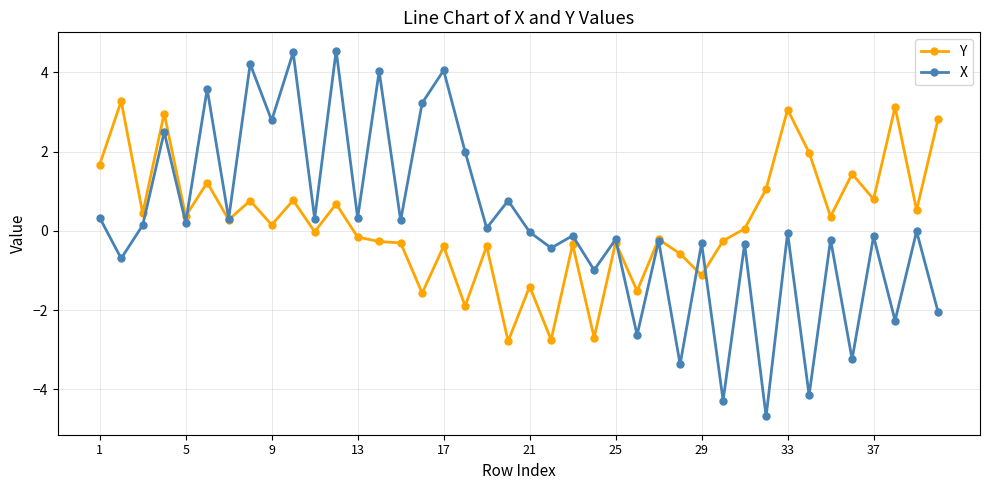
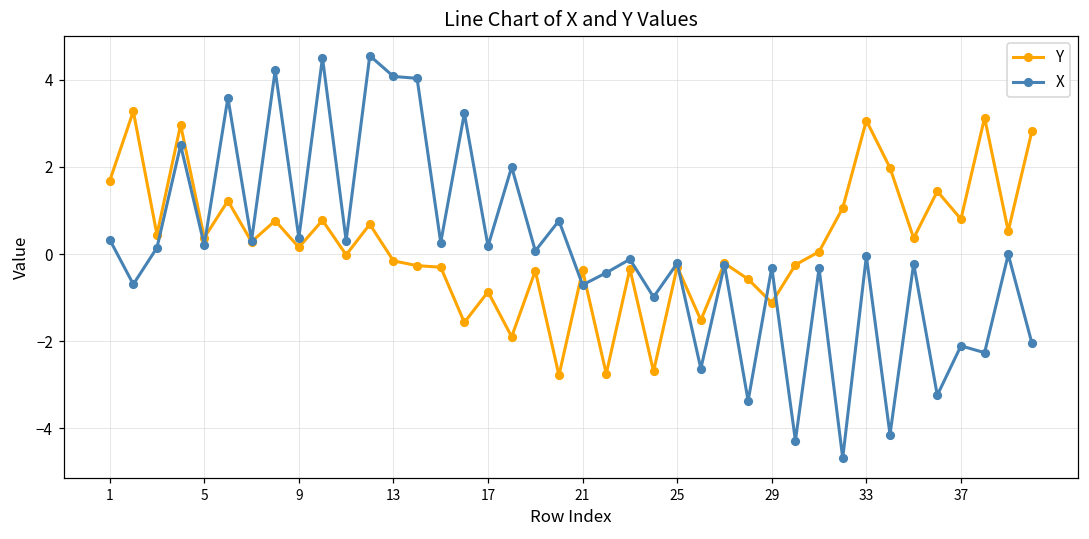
  {
    "Y": {
      "1": 1.7,
      "5": 0.4,
      "9": 0.2,
      "13": -0.2,
-     "17": -0.4,
-     "21": -1.4,
+     "17": -0.9,
+     "21": -0.4,
      "25": -0.3,
      "29": -1.1,
      "33": 3.1,
      "37": 0.8
    },
    "X": {
      "1": 0.3,
      "5": 0.2,
-     "9": 2.8,
-     "13": 0.3,
-     "17": 4.1,
-     "21": 0.0,
+     "9": 0.4,
+     "13": 4.1,
+     "17": 0.2,
+     "21": -0.7,
      "25": -0.2,
      "29": -0.3,
      "33": -0.1,
-     "37": -0.1
+     "37": -2.1
    }
  }
